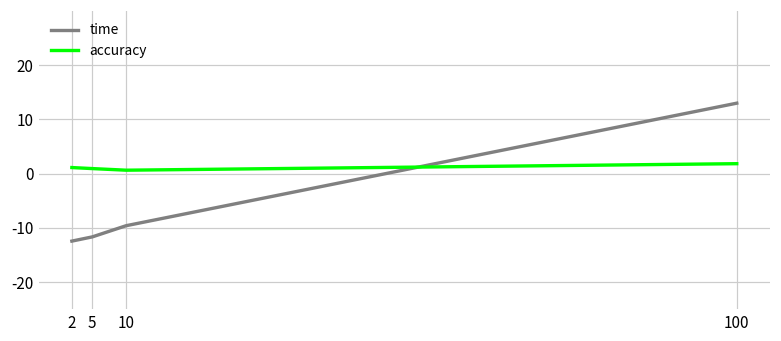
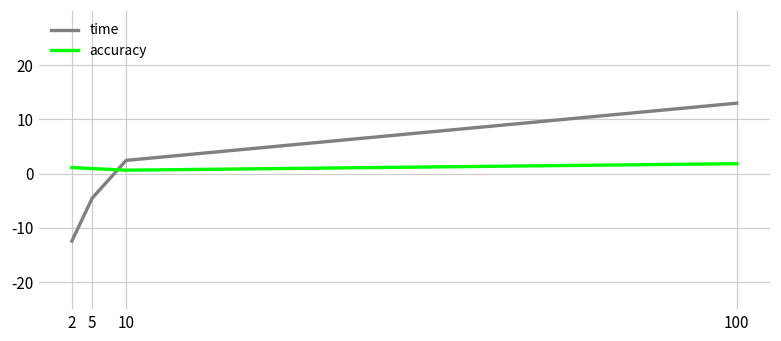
  {
    "time": {
      "2": -12,
-     "5": -12,
-     "10": -10,
+     "5": -5,
+     "10": 2,
      "100": 13
    },
    "accuracy": {
      "2": 1,
      "5": 1,
      "10": 1,
      "100": 2
    }
  }
